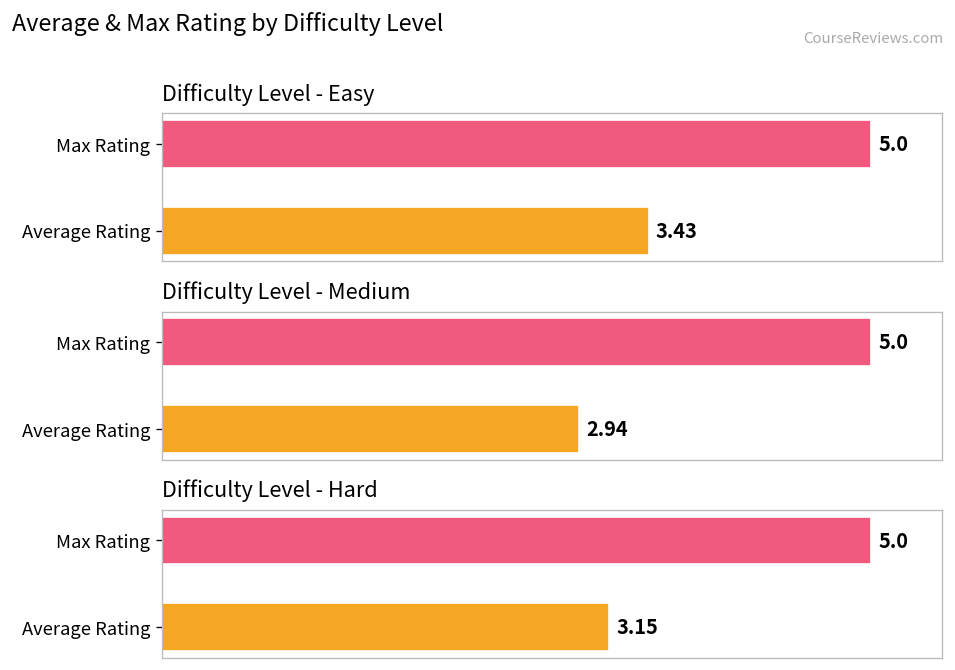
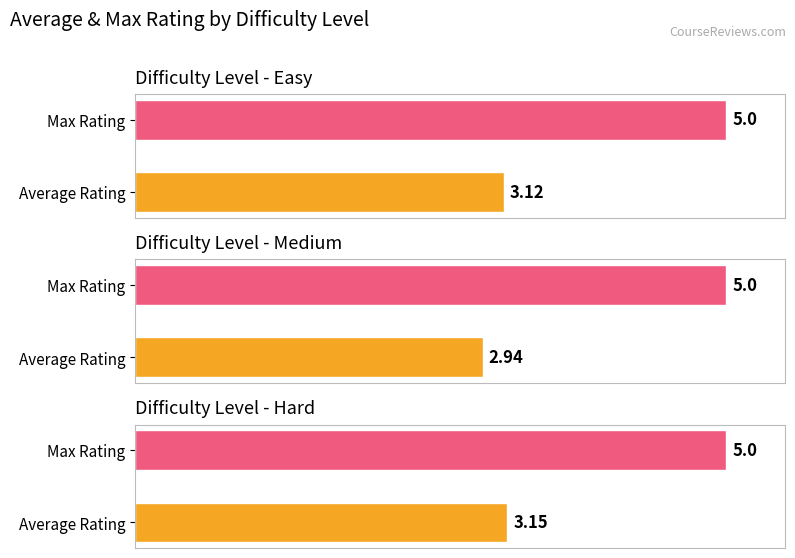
  {
    "Difficulty Level - Easy": {
      "Max Rating": 5.0,
-     "Average Rating": 3.43
+     "Average Rating": 3.12
    },
    "Difficulty Level - Medium": {
      "Max Rating": 5.0,
      "Average Rating": 2.94
    },
    "Difficulty Level - Hard": {
      "Max Rating": 5.0,
      "Average Rating": 3.15
    }
  }
